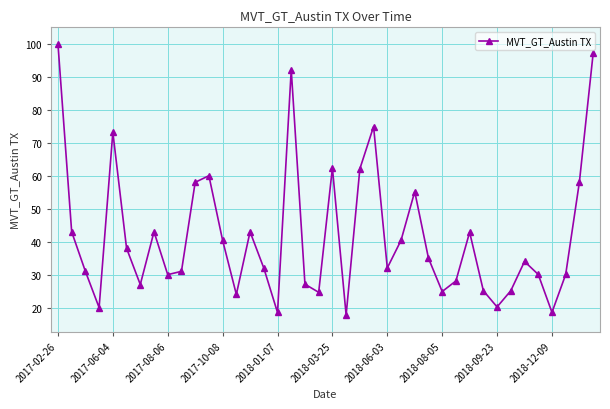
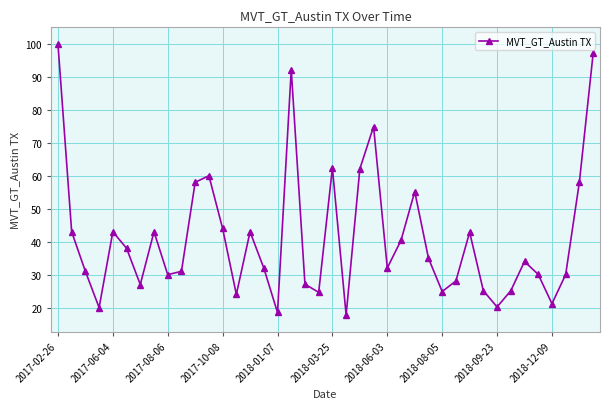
  {
    "2017-02-26": 100,
-   "2017-06-04": 73,
+   "2017-06-04": 43,
    "2017-08-06": 30,
-   "2017-10-08": 40,
+   "2017-10-08": 44,
    "2018-01-07": 19,
    "2018-03-25": 62,
    "2018-06-03": 32,
    "2018-08-05": 25,
    "2018-09-23": 20,
-   "2018-12-09": 19
+   "2018-12-09": 21
  }
